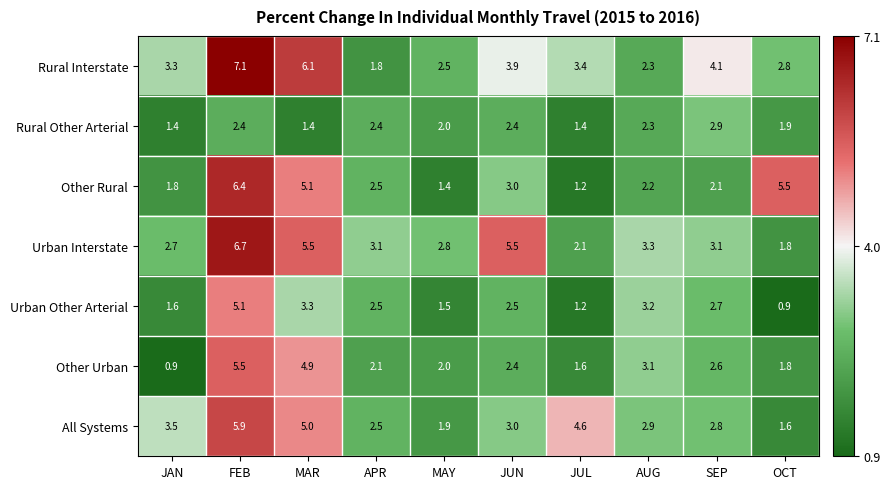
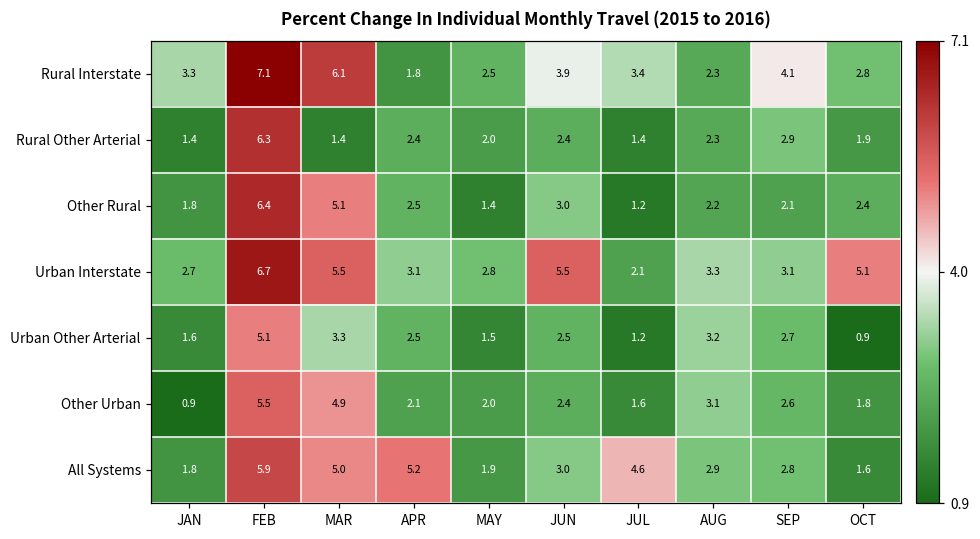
  {
    "Rural Interstate": {
      "JAN": 3.3,
      "FEB": 7.1,
      "MAR": 6.1,
      "APR": 1.8,
      "MAY": 2.5,
      "JUN": 3.9,
      "JUL": 3.4,
      "AUG": 2.3,
      "SEP": 4.1,
      "OCT": 2.8
    },
    "Rural Other Arterial": {
      "JAN": 1.4,
-     "FEB": 2.4,
+     "FEB": 6.3,
      "MAR": 1.4,
      "APR": 2.4,
      "MAY": 2.0,
      "JUN": 2.4,
      "JUL": 1.4,
      "AUG": 2.3,
      "SEP": 2.9,
      "OCT": 1.9
    },
    "Other Rural": {
      "JAN": 1.8,
      "FEB": 6.4,
      "MAR": 5.1,
      "APR": 2.5,
      "MAY": 1.4,
      "JUN": 3.0,
      "JUL": 1.2,
      "AUG": 2.2,
      "SEP": 2.1,
-     "OCT": 5.5
+     "OCT": 2.4
    },
    "Urban Interstate": {
      "JAN": 2.7,
      "FEB": 6.7,
      "MAR": 5.5,
      "APR": 3.1,
      "MAY": 2.8,
      "JUN": 5.5,
      "JUL": 2.1,
      "AUG": 3.3,
      "SEP": 3.1,
-     "OCT": 1.8
+     "OCT": 5.1
    },
    "Urban Other Arterial": {
      "JAN": 1.6,
      "FEB": 5.1,
      "MAR": 3.3,
      "APR": 2.5,
      "MAY": 1.5,
      "JUN": 2.5,
      "JUL": 1.2,
      "AUG": 3.2,
      "SEP": 2.7,
      "OCT": 0.9
    },
    "Other Urban": {
      "JAN": 0.9,
      "FEB": 5.5,
      "MAR": 4.9,
      "APR": 2.1,
      "MAY": 2.0,
      "JUN": 2.4,
      "JUL": 1.6,
      "AUG": 3.1,
      "SEP": 2.6,
      "OCT": 1.8
    },
    "All Systems": {
-     "JAN": 3.5,
+     "JAN": 1.8,
      "FEB": 5.9,
      "MAR": 5.0,
-     "APR": 2.5,
+     "APR": 5.2,
      "MAY": 1.9,
      "JUN": 3.0,
      "JUL": 4.6,
      "AUG": 2.9,
      "SEP": 2.8,
      "OCT": 1.6
    }
  }
